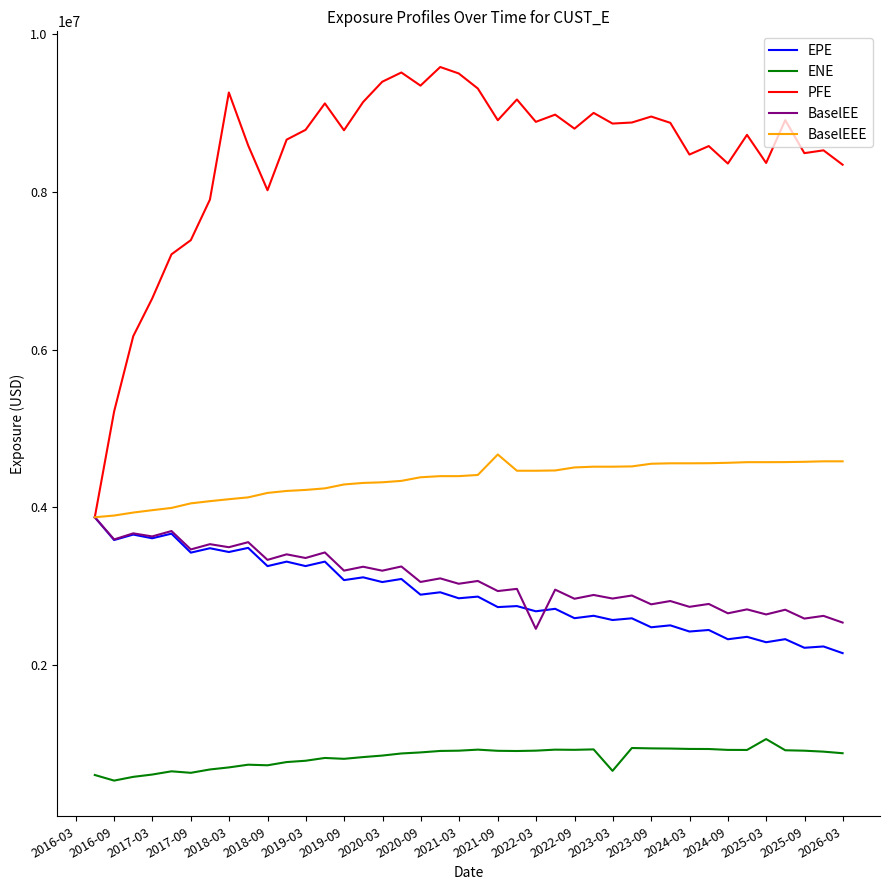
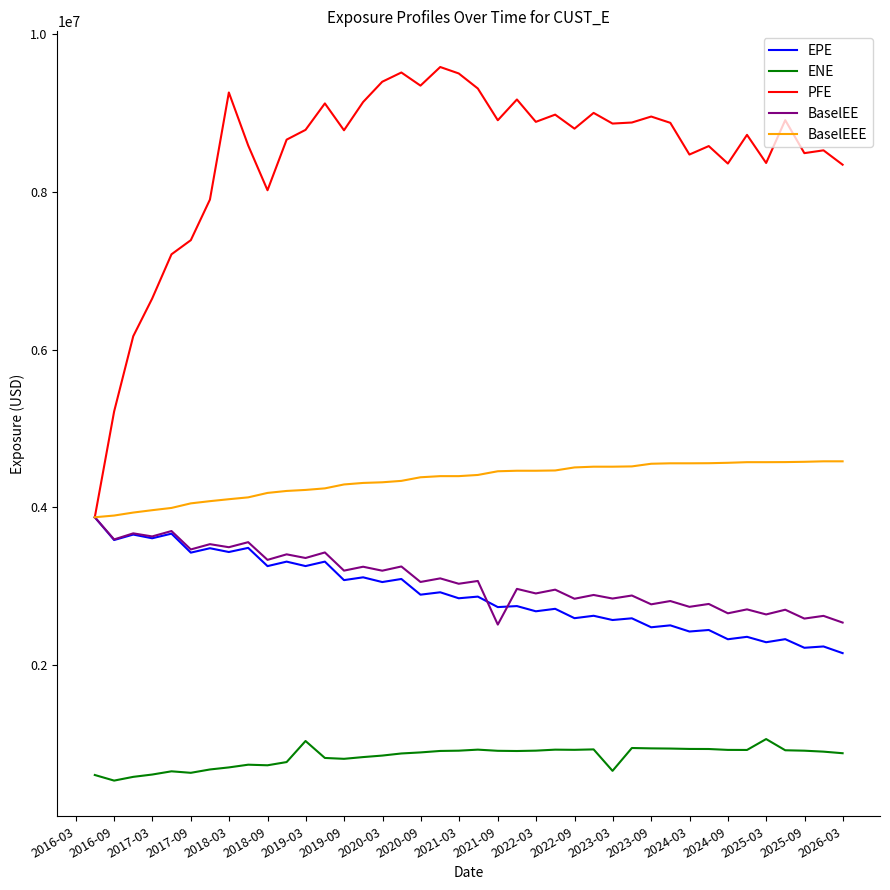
  {
    "EPE": {
      "2017-09": 3400000,
      "2018-03": 3400000,
      "2018-09": 3300000,
      "2019-03": 3300000,
      "2021-09": 2700000,
      "2022-03": 2700000,
      "2022-09": 2600000,
      "2023-03": 2600000,
      "2023-09": 2500000,
      "2024-03": 2400000,
      "2025-03": 2300000
    },
    "ENE": {
      "2016-09": 500000,
      "2017-03": 600000,
      "2017-09": 600000,
      "2018-03": 700000,
      "2018-09": 700000,
-     "2019-03": 800000,
+     "2019-03": 1000000,
      "2021-09": 900000,
      "2022-03": 900000,
      "2022-09": 900000,
      "2023-03": 700000,
      "2023-09": 900000,
      "2024-03": 900000,
      "2025-03": 1100000
    },
    "PFE": {
      "2016-09": 5200000,
      "2017-03": 6600000,
      "2017-09": 7400000,
      "2018-03": 9300000,
      "2018-09": 8000000,
      "2019-03": 8800000,
      "2021-09": 8900000,
      "2022-03": 8900000,
      "2022-09": 8800000,
      "2023-03": 8900000,
      "2023-09": 9000000,
      "2024-03": 8500000,
      "2025-03": 8400000
    },
    "BaselEE": {
      "2017-09": 3500000,
      "2018-03": 3500000,
      "2018-09": 3300000,
      "2019-03": 3400000,
-     "2021-09": 2900000,
-     "2022-03": 2500000,
+     "2021-09": 2500000,
+     "2022-03": 2900000,
      "2022-09": 2800000,
      "2023-03": 2800000,
      "2023-09": 2800000,
      "2024-03": 2700000,
      "2025-03": 2600000
    },
    "BaselEEE": {
      "2016-09": 3900000,
      "2017-03": 4000000,
      "2017-09": 4100000,
      "2018-03": 4100000,
      "2018-09": 4200000,
      "2019-03": 4200000,
-     "2021-09": 4700000,
+     "2021-09": 4500000,
      "2022-03": 4500000,
      "2022-09": 4500000,
      "2023-03": 4500000,
      "2023-09": 4600000,
      "2024-03": 4600000,
      "2025-03": 4600000
    }
  }
